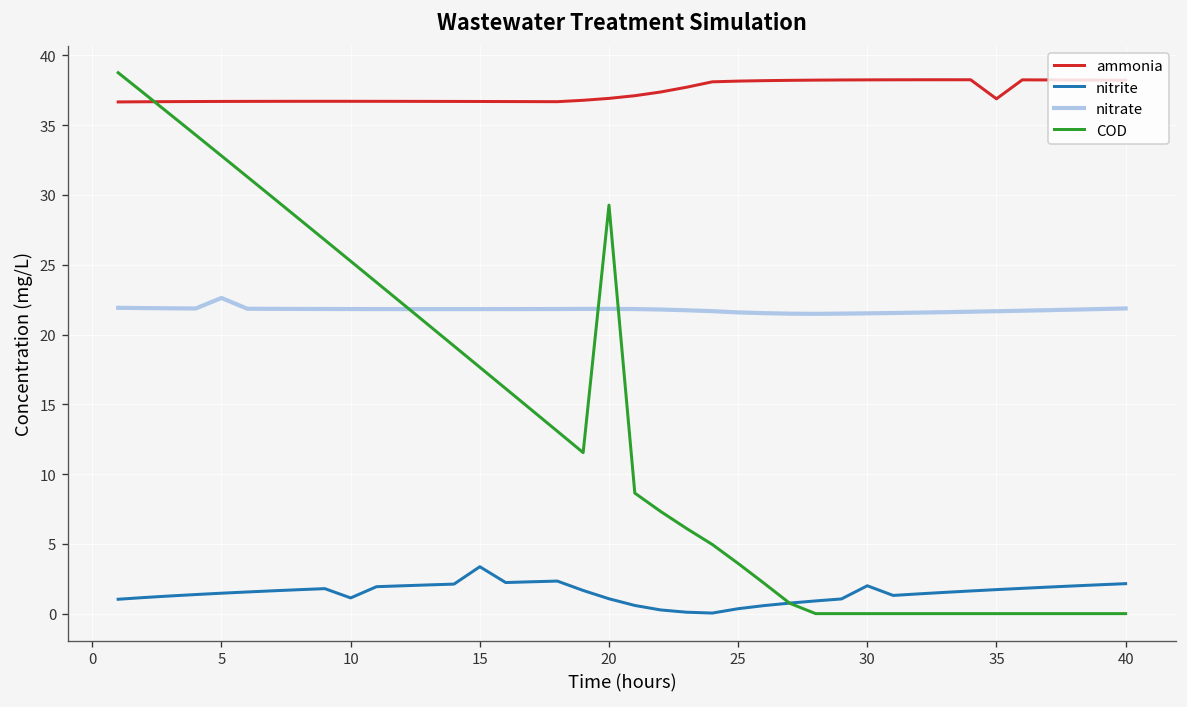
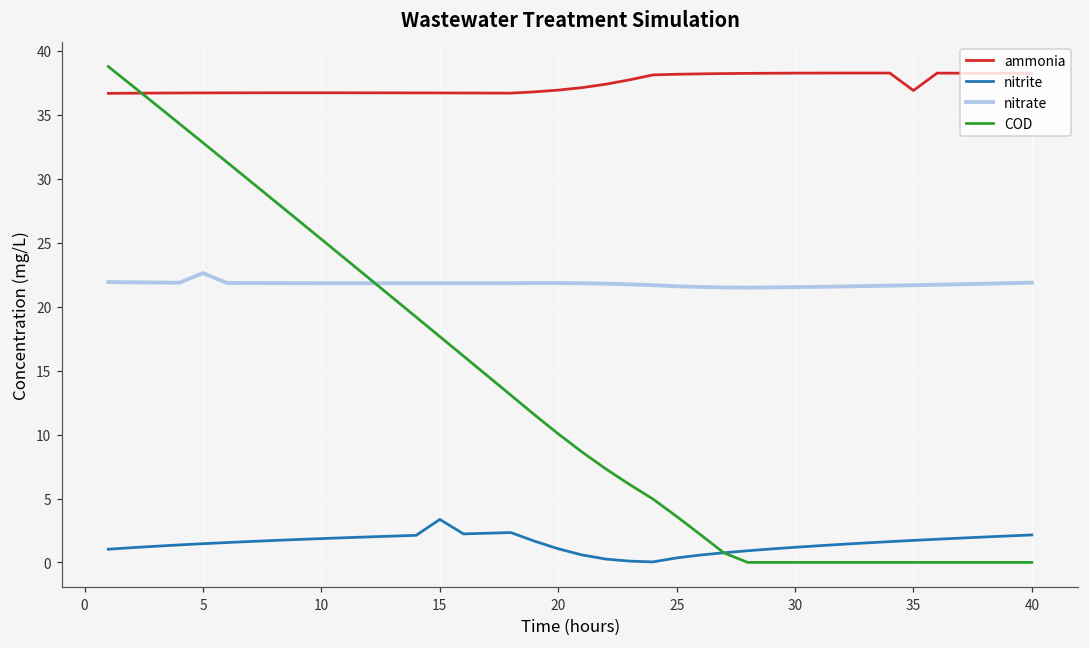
  {
    "ammonia": {
      "5": 36.7,
      "10": 36.7,
      "15": 36.7,
      "20": 36.9,
      "25": 38.2,
      "30": 38.2,
      "35": 36.9
    },
    "nitrite": {
      "5": 1.5,
-     "10": 1.1,
+     "10": 1.9,
      "15": 3.4,
      "20": 1.1,
      "25": 0.4,
-     "30": 2.0,
+     "30": 1.2,
      "35": 1.7,
      "40": 2.2
    },
    "nitrate": {
      "5": 22.6,
      "10": 21.8,
      "15": 21.8,
      "20": 21.8,
      "25": 21.6,
      "30": 21.5,
      "35": 21.7,
      "40": 21.9
    },
    "COD": {
      "5": 32.8,
      "10": 25.3,
      "15": 17.7,
-     "20": 29.3,
+     "20": 10.1,
      "25": 3.6,
      "30": 0.0,
      "35": 0.0,
      "40": 0.0
    }
  }
